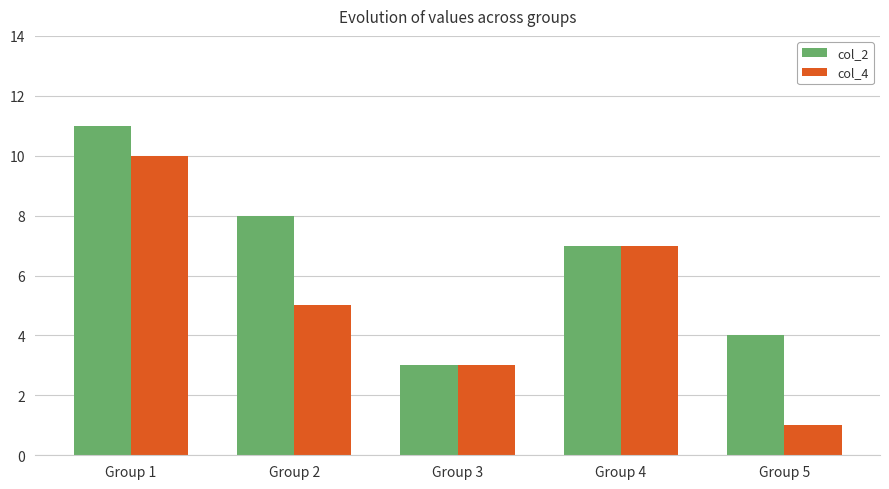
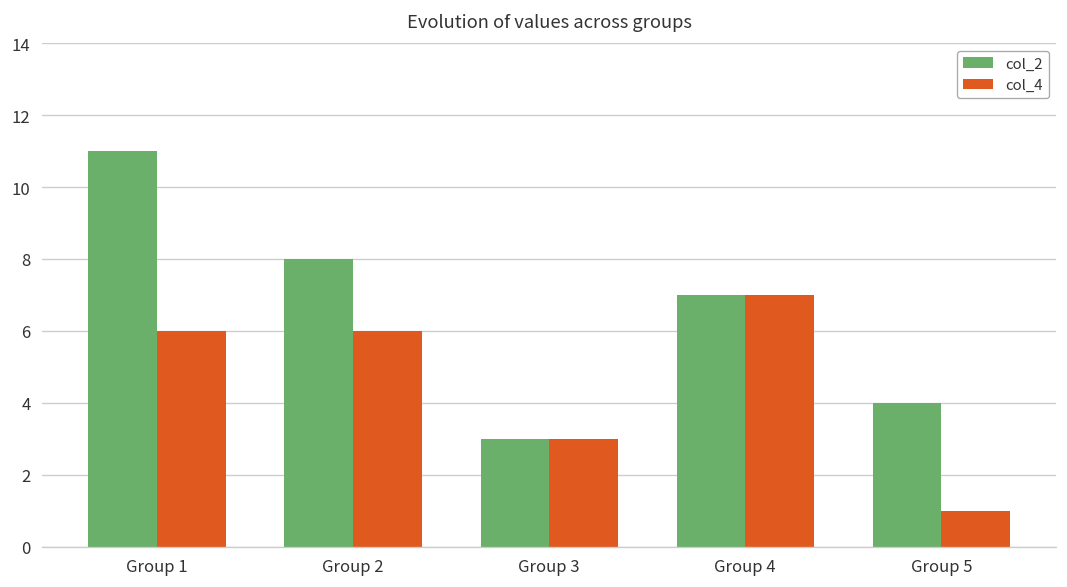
  {
    "col_2": {
      "Group 1": 11,
      "Group 2": 8,
      "Group 3": 3,
      "Group 4": 7,
      "Group 5": 4
    },
    "col_4": {
-     "Group 1": 10,
-     "Group 2": 5,
+     "Group 1": 6,
+     "Group 2": 6,
      "Group 3": 3,
      "Group 4": 7,
      "Group 5": 1
    }
  }
